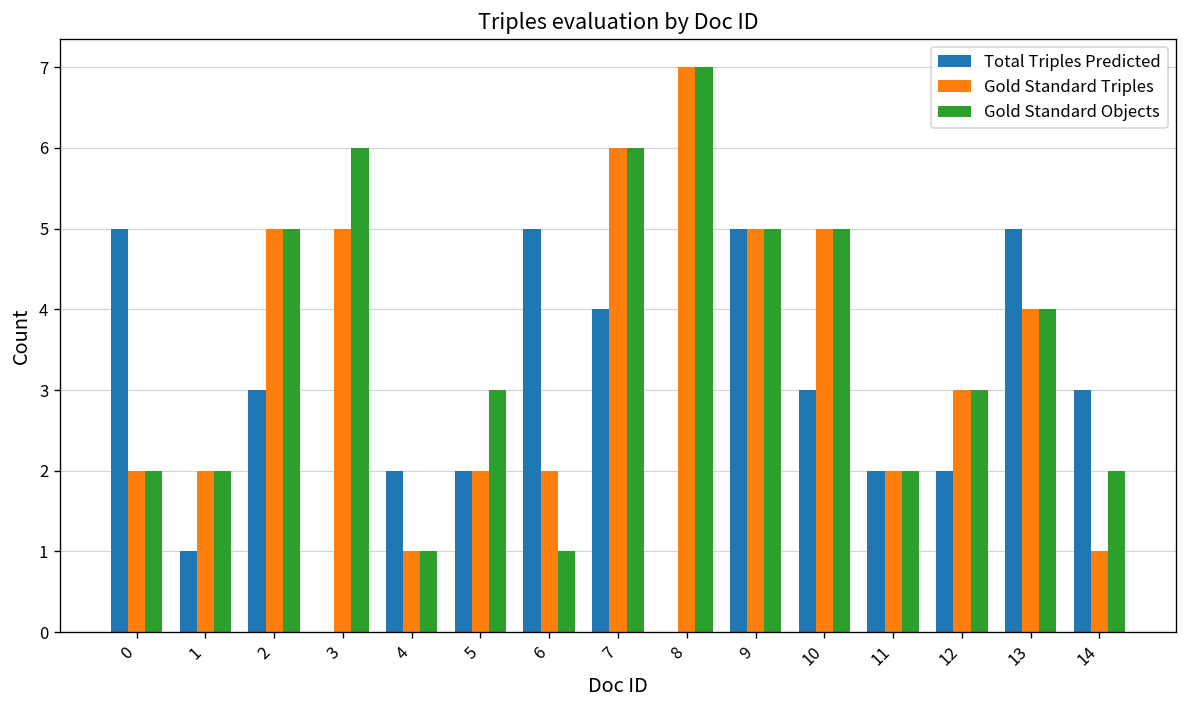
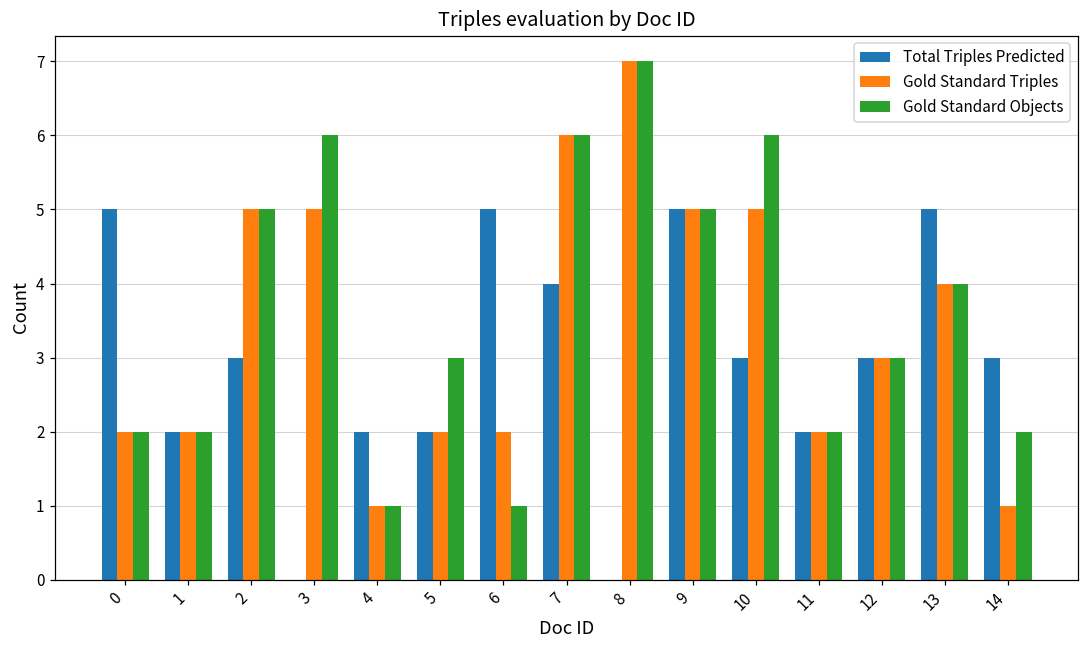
  {
    "Total Triples Predicted": {
      "0": 5,
-     "1": 1,
+     "1": 2,
      "2": 3,
      "3": 0,
      "4": 2,
      "5": 2,
      "6": 5,
      "7": 4,
      "8": 0,
      "9": 5,
      "10": 3,
      "11": 2,
-     "12": 2,
+     "12": 3,
      "13": 5,
      "14": 3
    },
    "Gold Standard Triples": {
      "0": 2,
      "1": 2,
      "2": 5,
      "3": 5,
      "4": 1,
      "5": 2,
      "6": 2,
      "7": 6,
      "8": 7,
      "9": 5,
      "10": 5,
      "11": 2,
      "12": 3,
      "13": 4,
      "14": 1
    },
    "Gold Standard Objects": {
      "0": 2,
      "1": 2,
      "2": 5,
      "3": 6,
      "4": 1,
      "5": 3,
      "6": 1,
      "7": 6,
      "8": 7,
      "9": 5,
-     "10": 5,
+     "10": 6,
      "11": 2,
      "12": 3,
      "13": 4,
      "14": 2
    }
  }
